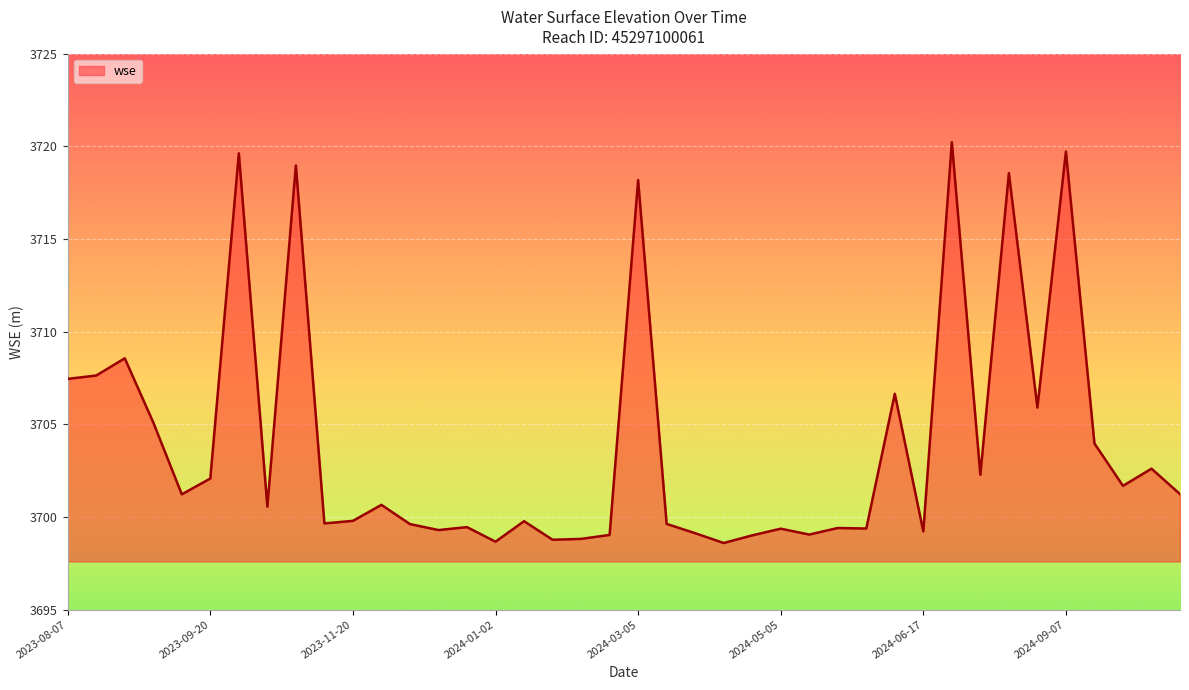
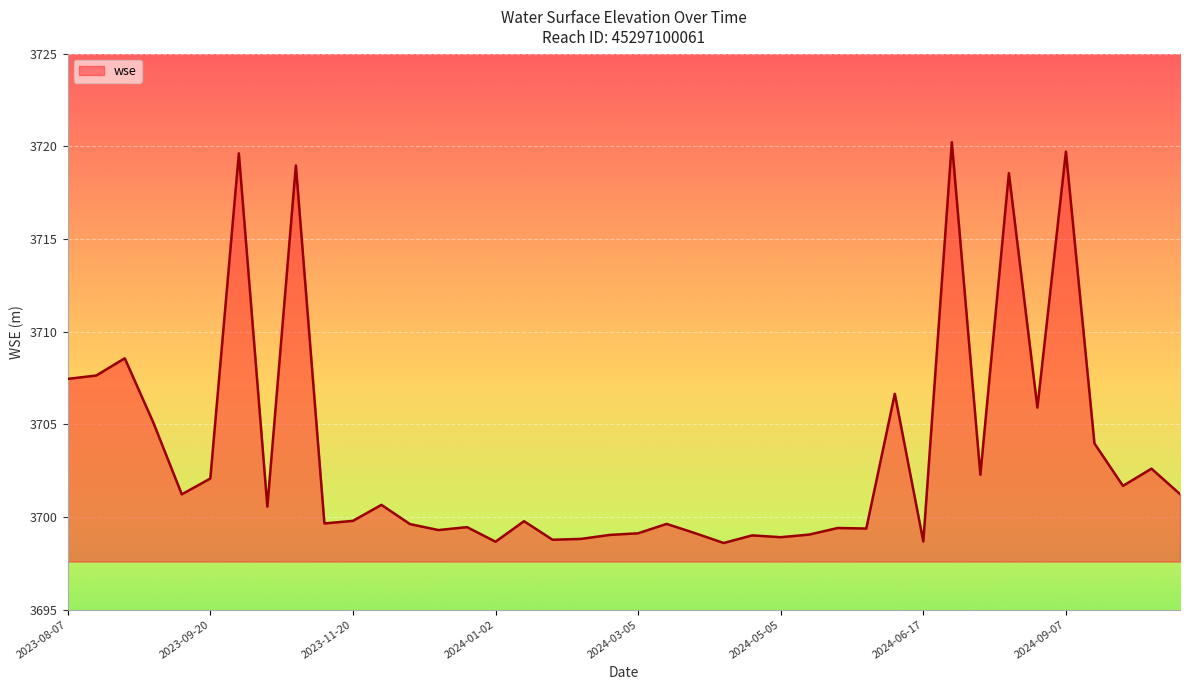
  {
    "2023-08-07": 3707.5,
    "2023-09-20": 3702.1,
    "2023-11-20": 3699.8,
    "2024-01-02": 3698.7,
-   "2024-03-05": 3718.2,
-   "2024-05-05": 3699.4,
-   "2024-06-17": 3699.2,
+   "2024-03-05": 3699.1,
+   "2024-05-05": 3698.9,
+   "2024-06-17": 3698.7,
    "2024-09-07": 3719.7
  }
